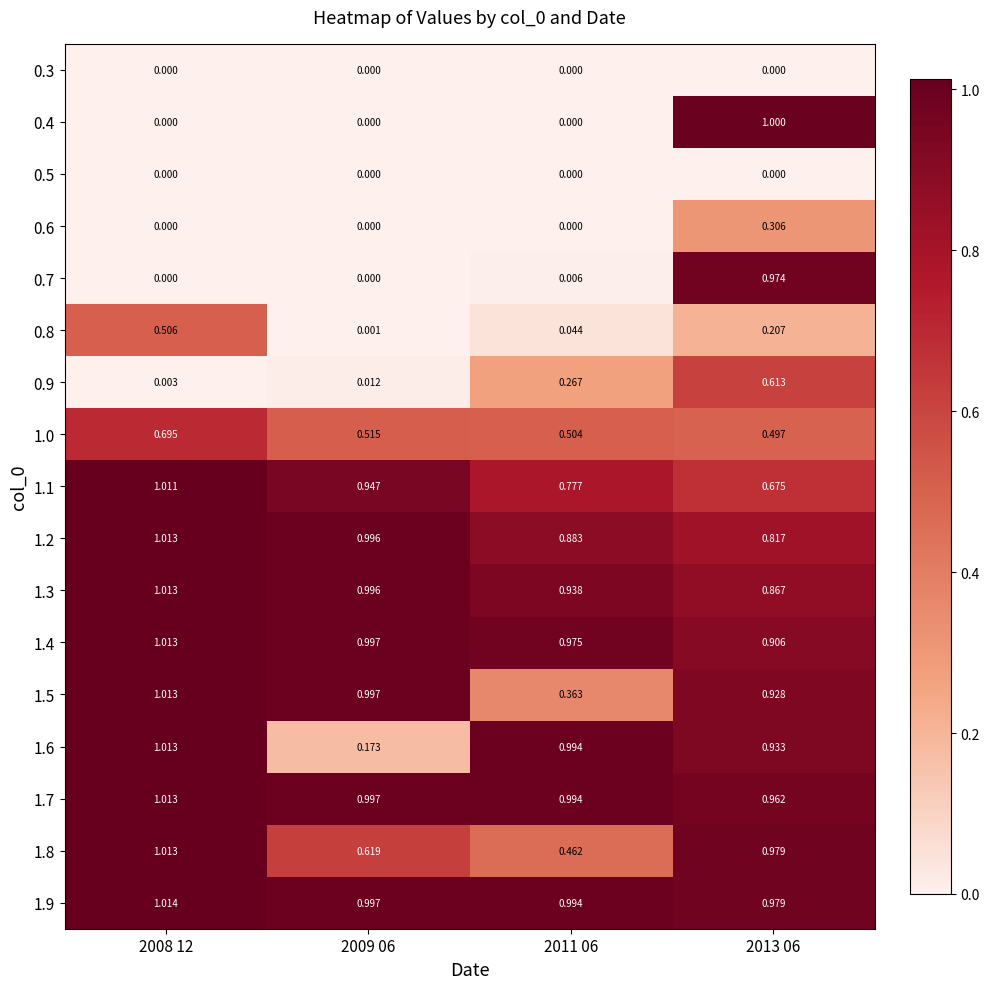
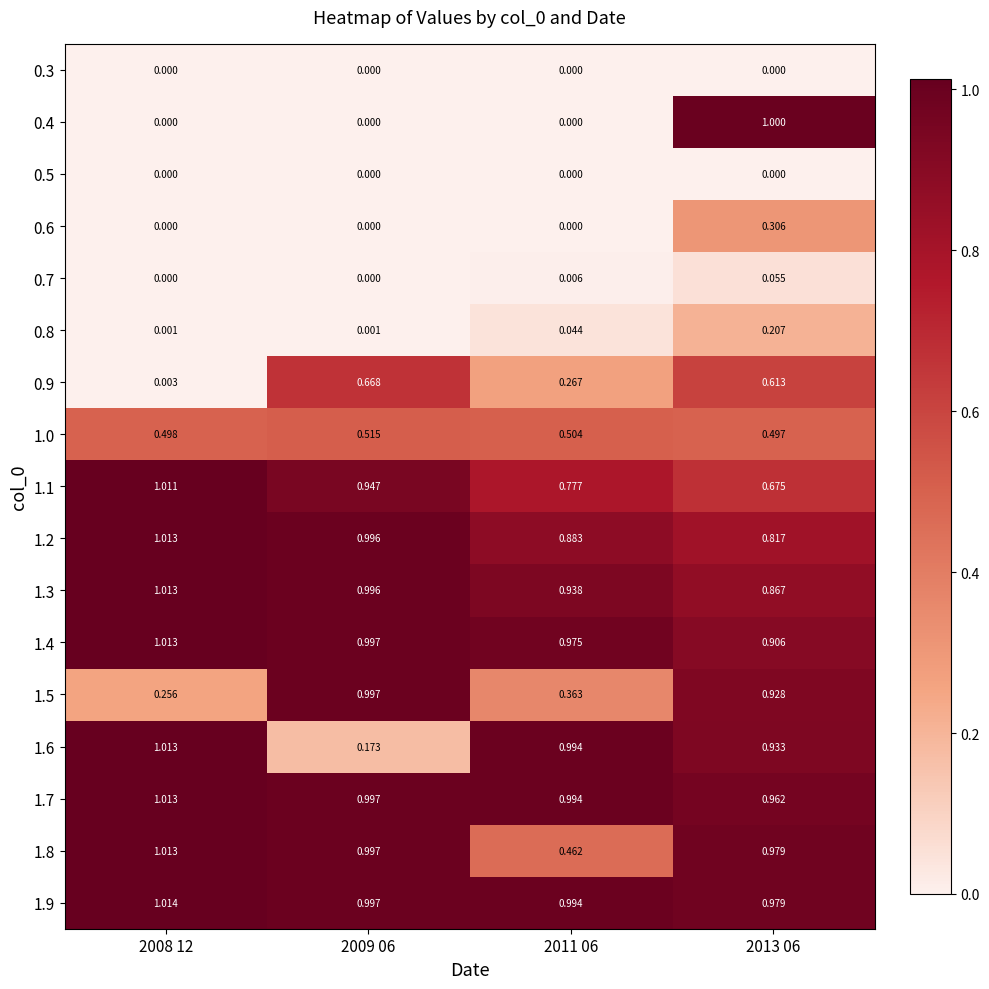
  {
    "0.3": {
      "2008 12": 0.000,
      "2009 06": 0.000,
      "2011 06": 0.000,
      "2013 06": 0.000
    },
    "0.4": {
      "2008 12": 0.000,
      "2009 06": 0.000,
      "2011 06": 0.000,
      "2013 06": 1.000
    },
    "0.5": {
      "2008 12": 0.000,
      "2009 06": 0.000,
      "2011 06": 0.000,
      "2013 06": 0.000
    },
    "0.6": {
      "2008 12": 0.000,
      "2009 06": 0.000,
      "2011 06": 0.000,
      "2013 06": 0.306
    },
    "0.7": {
      "2008 12": 0.000,
      "2009 06": 0.000,
      "2011 06": 0.006,
-     "2013 06": 0.974
+     "2013 06": 0.055
    },
    "0.8": {
-     "2008 12": 0.506,
+     "2008 12": 0.001,
      "2009 06": 0.001,
      "2011 06": 0.044,
      "2013 06": 0.207
    },
    "0.9": {
      "2008 12": 0.003,
-     "2009 06": 0.012,
+     "2009 06": 0.668,
      "2011 06": 0.267,
      "2013 06": 0.613
    },
    "1.0": {
-     "2008 12": 0.695,
+     "2008 12": 0.498,
      "2009 06": 0.515,
      "2011 06": 0.504,
      "2013 06": 0.497
    },
    "1.1": {
      "2008 12": 1.011,
      "2009 06": 0.947,
      "2011 06": 0.777,
      "2013 06": 0.675
    },
    "1.2": {
      "2008 12": 1.013,
      "2009 06": 0.996,
      "2011 06": 0.883,
      "2013 06": 0.817
    },
    "1.3": {
      "2008 12": 1.013,
      "2009 06": 0.996,
      "2011 06": 0.938,
      "2013 06": 0.867
    },
    "1.4": {
      "2008 12": 1.013,
      "2009 06": 0.997,
      "2011 06": 0.975,
      "2013 06": 0.906
    },
    "1.5": {
-     "2008 12": 1.013,
+     "2008 12": 0.256,
      "2009 06": 0.997,
      "2011 06": 0.363,
      "2013 06": 0.928
    },
    "1.6": {
      "2008 12": 1.013,
      "2009 06": 0.173,
      "2011 06": 0.994,
      "2013 06": 0.933
    },
    "1.7": {
      "2008 12": 1.013,
      "2009 06": 0.997,
      "2011 06": 0.994,
      "2013 06": 0.962
    },
    "1.8": {
      "2008 12": 1.013,
-     "2009 06": 0.619,
+     "2009 06": 0.997,
      "2011 06": 0.462,
      "2013 06": 0.979
    },
    "1.9": {
      "2008 12": 1.014,
      "2009 06": 0.997,
      "2011 06": 0.994,
      "2013 06": 0.979
    }
  }
